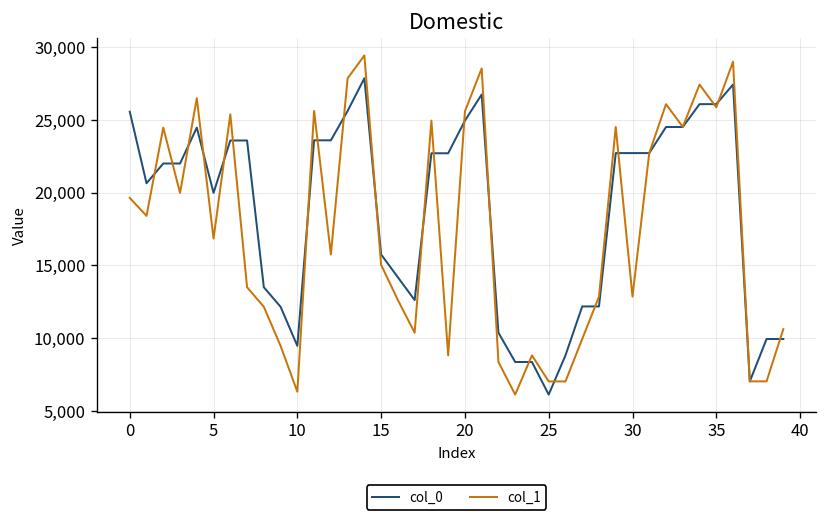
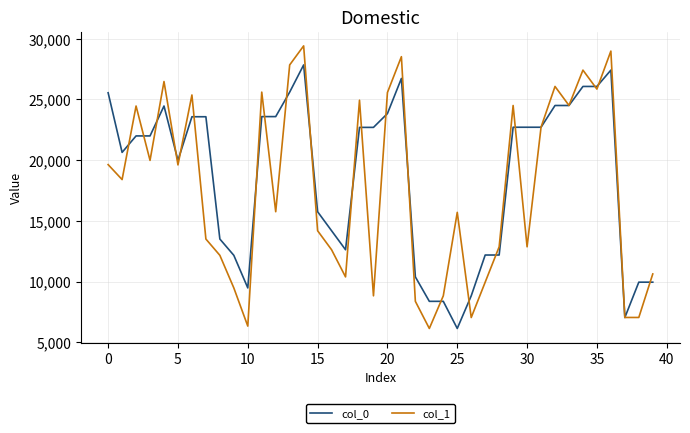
  {
    "col_0": {
      "0": "25,600",
      "5": "20,000",
      "10": "9,500",
      "15": "15,800",
-     "20": "24,900",
+     "20": "23,800",
      "25": "6,100",
      "30": "22,700",
      "35": "26,100"
    },
    "col_1": {
      "0": "19,600",
-     "5": "16,800",
+     "5": "19,600",
      "10": "6,300",
-     "15": "15,000",
+     "15": "14,200",
      "20": "25,600",
-     "25": "7,000",
+     "25": "15,700",
      "30": "12,900",
      "35": "25,900"
    }
  }
